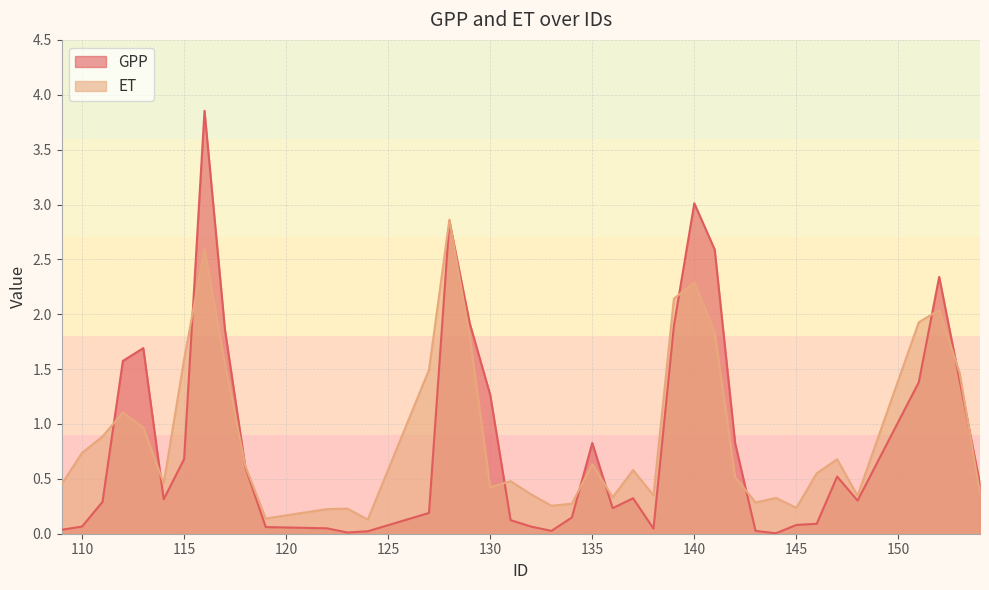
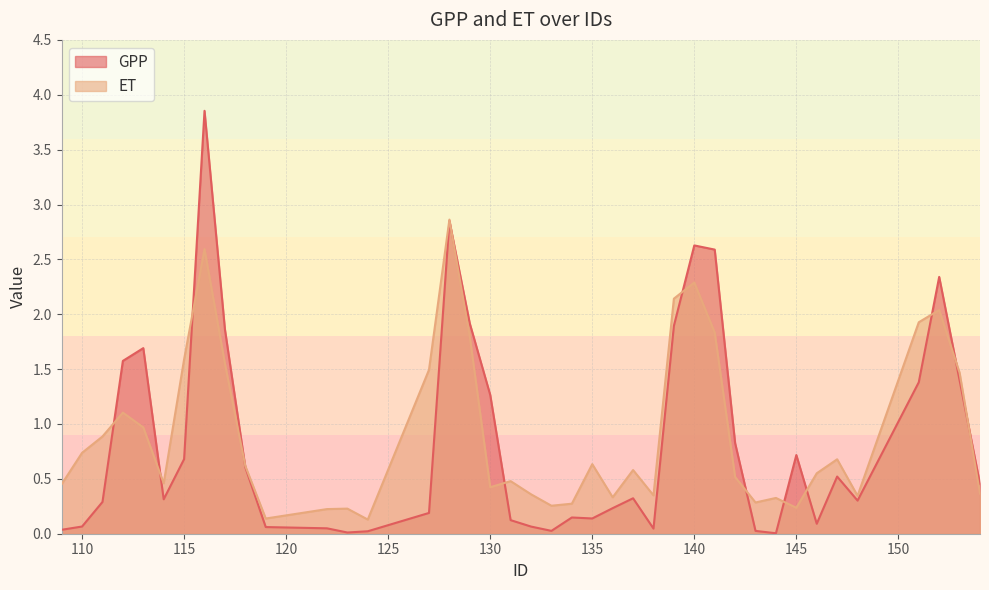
  {
    "GPP": {
      "110": 0.07,
      "115": 0.68,
      "130": 1.27,
-     "135": 0.83,
-     "140": 3.01,
-     "145": 0.08
+     "135": 0.14,
+     "140": 2.63,
+     "145": 0.72
    },
    "ET": {
      "110": 0.74,
      "115": 1.59,
      "130": 0.42,
      "135": 0.63,
      "140": 2.29,
      "145": 0.24
    }
  }
